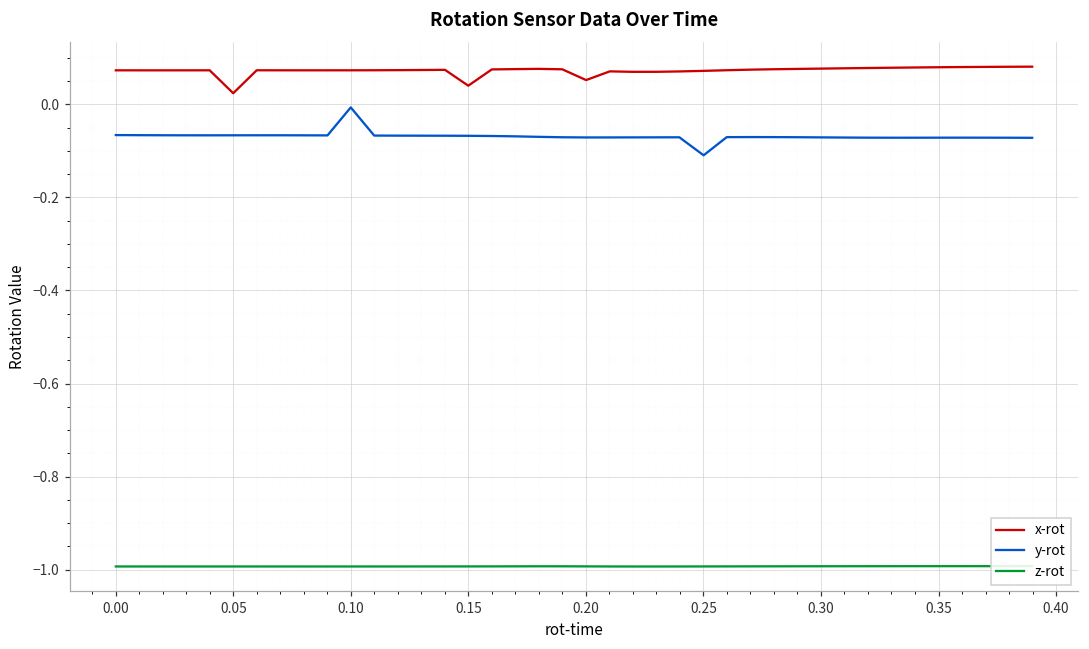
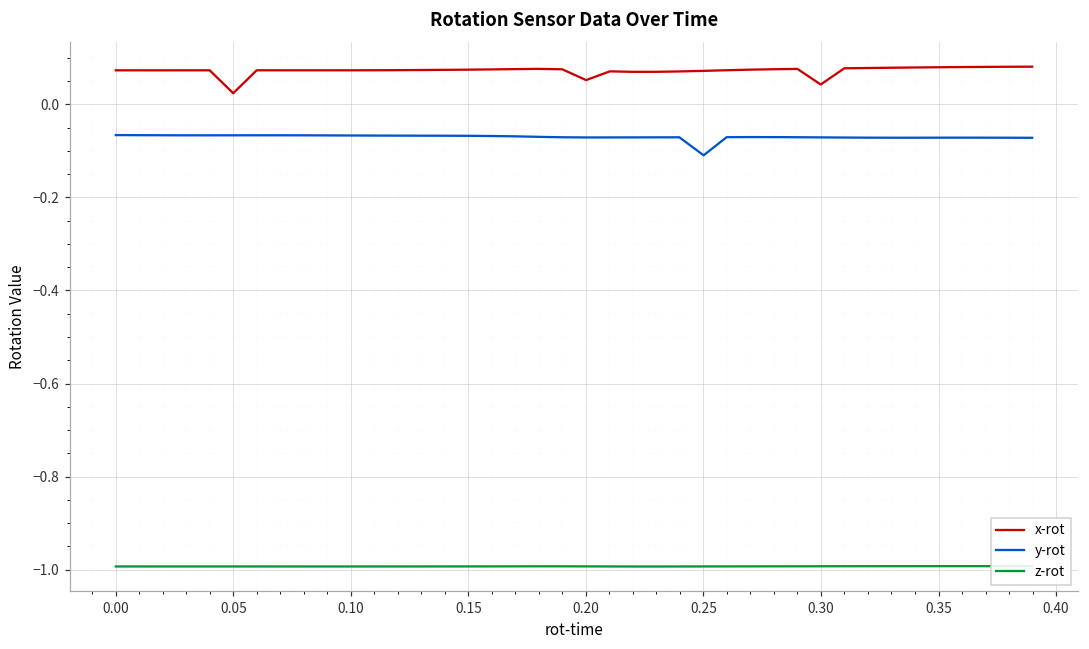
  {
    "x-rot": {
      "0.00": 0.07,
      "0.05": 0.02,
      "0.10": 0.07,
-     "0.15": 0.04,
+     "0.15": 0.07,
      "0.20": 0.05,
      "0.25": 0.07,
-     "0.30": 0.08,
+     "0.30": 0.04,
      "0.35": 0.08
    },
    "y-rot": {
      "0.00": -0.07,
      "0.05": -0.07,
-     "0.10": -0.01,
+     "0.10": -0.07,
      "0.15": -0.07,
      "0.20": -0.07,
      "0.25": -0.11,
      "0.30": -0.07,
      "0.35": -0.07
    },
    "z-rot": {
      "0.00": -0.99,
      "0.05": -0.99,
      "0.10": -0.99,
      "0.15": -0.99,
      "0.20": -0.99,
      "0.25": -0.99,
      "0.30": -0.99,
      "0.35": -0.99
    }
  }
